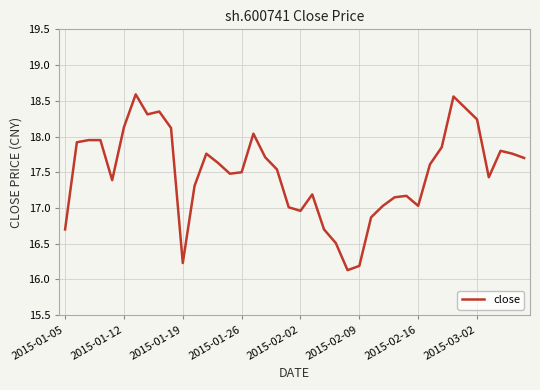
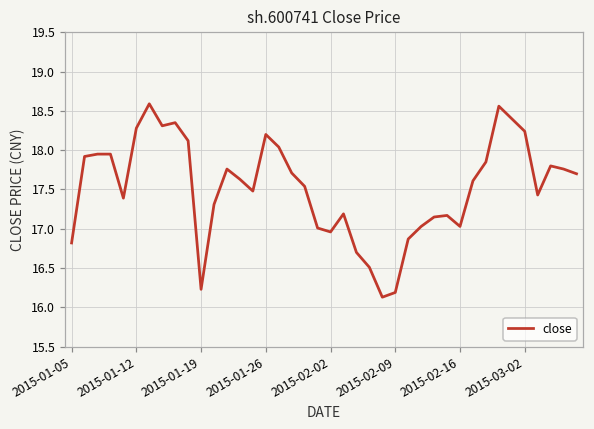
  {
-   "2015-01-05": 16.7,
-   "2015-01-12": 18.1,
+   "2015-01-05": 16.8,
+   "2015-01-12": 18.3,
    "2015-01-19": 16.2,
-   "2015-01-26": 17.5,
+   "2015-01-26": 18.2,
    "2015-02-02": 17.0,
    "2015-02-09": 16.2,
    "2015-02-16": 17.0,
    "2015-03-02": 18.2
  }
